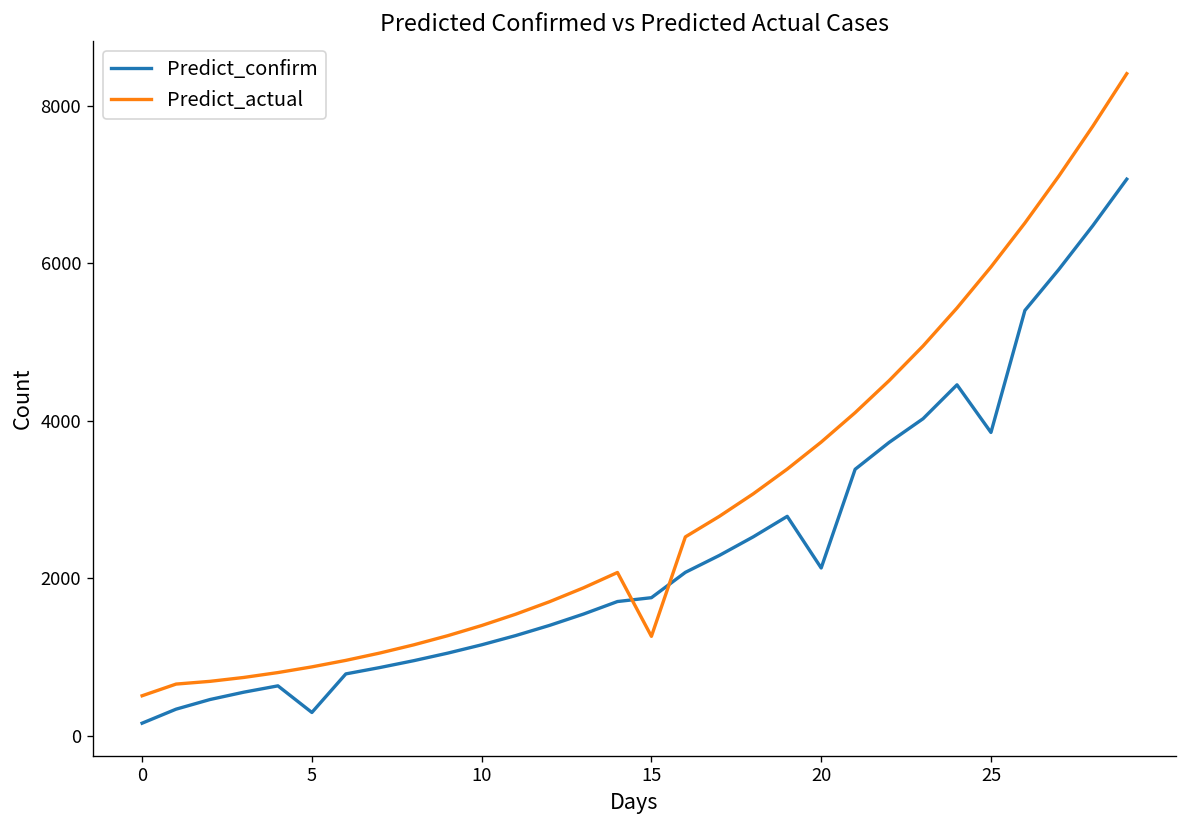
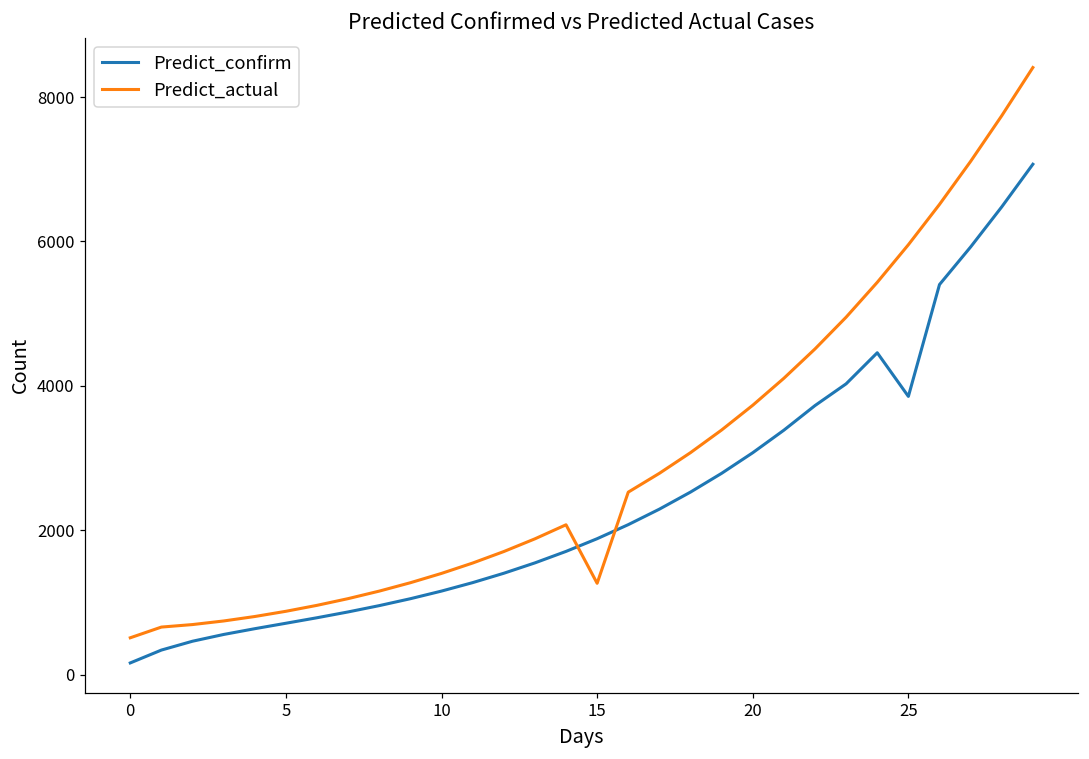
  {
    "Predict_confirm": {
      "0": 200,
-     "5": 300,
+     "5": 700,
      "10": 1200,
-     "15": 1800,
-     "20": 2100,
+     "15": 1900,
+     "20": 3100,
      "25": 3900
    },
    "Predict_actual": {
      "0": 500,
      "5": 900,
      "10": 1400,
      "15": 1300,
      "20": 3700,
      "25": 6000
    }
  }
